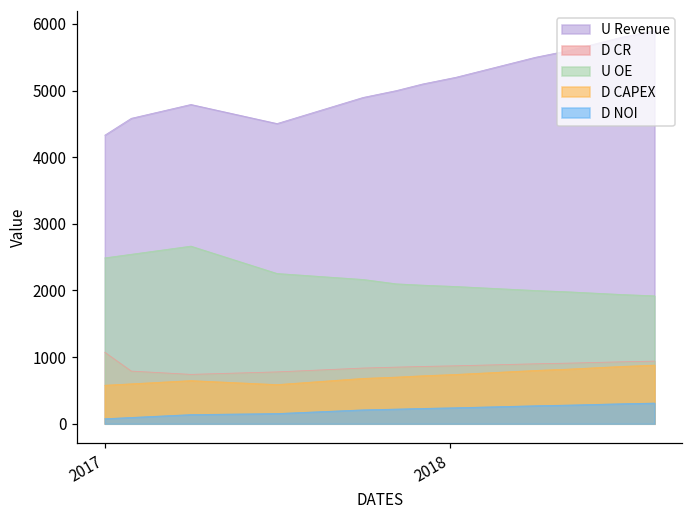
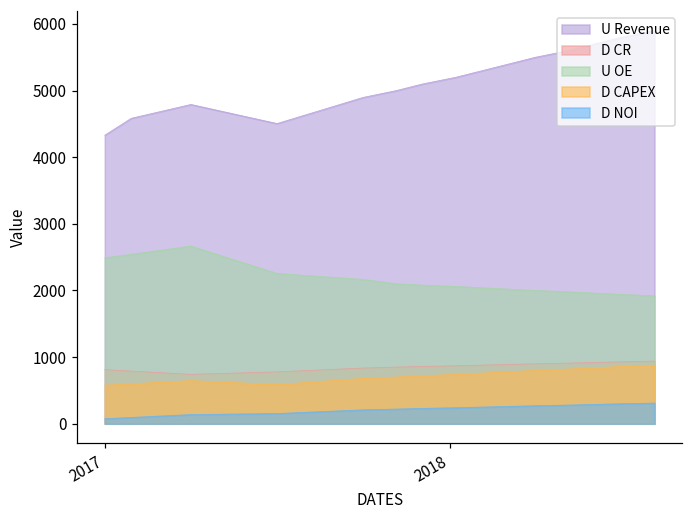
  {
    "U Revenue": {
      "2017": 4300
    },
    "D CR": {
-     "2017": 1100
+     "2017": 800
    },
    "U OE": {
      "2017": 2500
    },
    "D CAPEX": {
      "2017": 600
    },
    "D NOI": {
      "2017": 100
    }
  }
